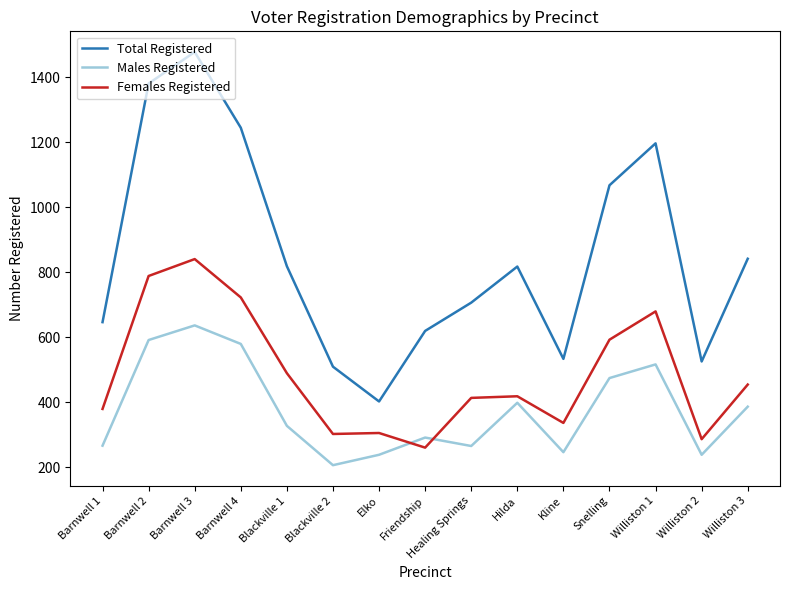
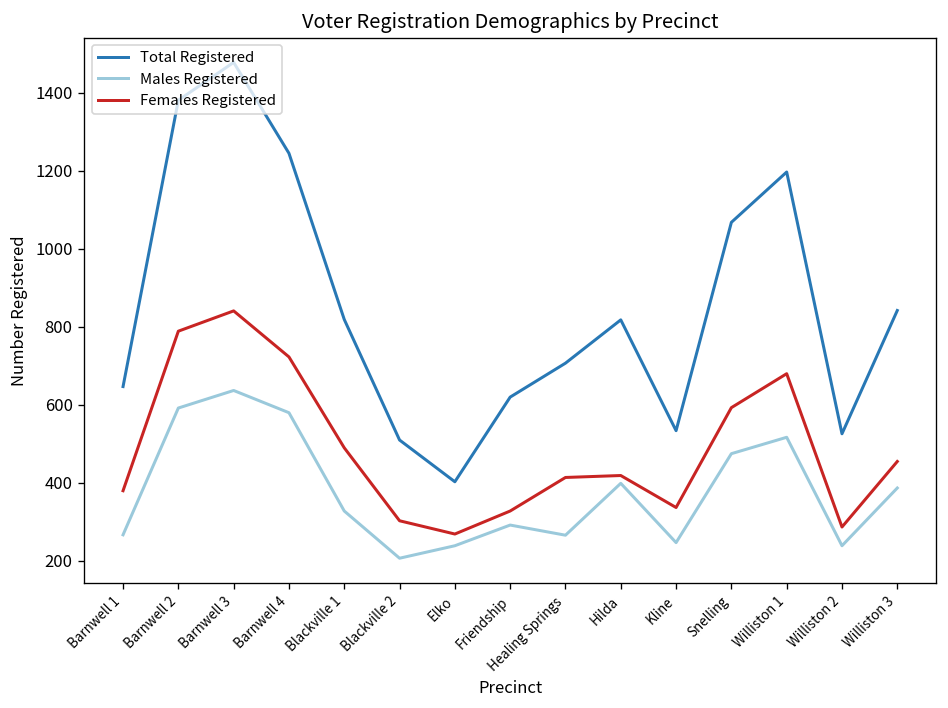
  {
    "Total Registered": {
      "Barnwell 1": 650,
      "Barnwell 4": 1250,
      "Blackville 1": 820,
      "Blackville 2": 510,
      "Elko": 400,
      "Friendship": 620,
      "Healing Springs": 710,
      "Hilda": 820,
      "Kline": 530,
      "Snelling": 1070,
      "Williston 1": 1200,
      "Williston 2": 530,
      "Williston 3": 840
    },
    "Males Registered": {
      "Barnwell 1": 270,
      "Barnwell 2": 590,
      "Barnwell 3": 640,
      "Barnwell 4": 580,
      "Blackville 1": 330,
      "Blackville 2": 210,
      "Elko": 240,
      "Friendship": 290,
      "Healing Springs": 270,
      "Hilda": 400,
      "Kline": 250,
      "Snelling": 480,
      "Williston 1": 520,
      "Williston 2": 240,
      "Williston 3": 390
    },
    "Females Registered": {
      "Barnwell 1": 380,
      "Barnwell 2": 790,
      "Barnwell 3": 840,
      "Barnwell 4": 720,
      "Blackville 1": 490,
      "Blackville 2": 300,
-     "Elko": 310,
-     "Friendship": 260,
+     "Elko": 270,
+     "Friendship": 330,
      "Healing Springs": 410,
      "Hilda": 420,
      "Kline": 340,
      "Snelling": 590,
      "Williston 1": 680,
      "Williston 2": 290,
      "Williston 3": 460
    }
  }
